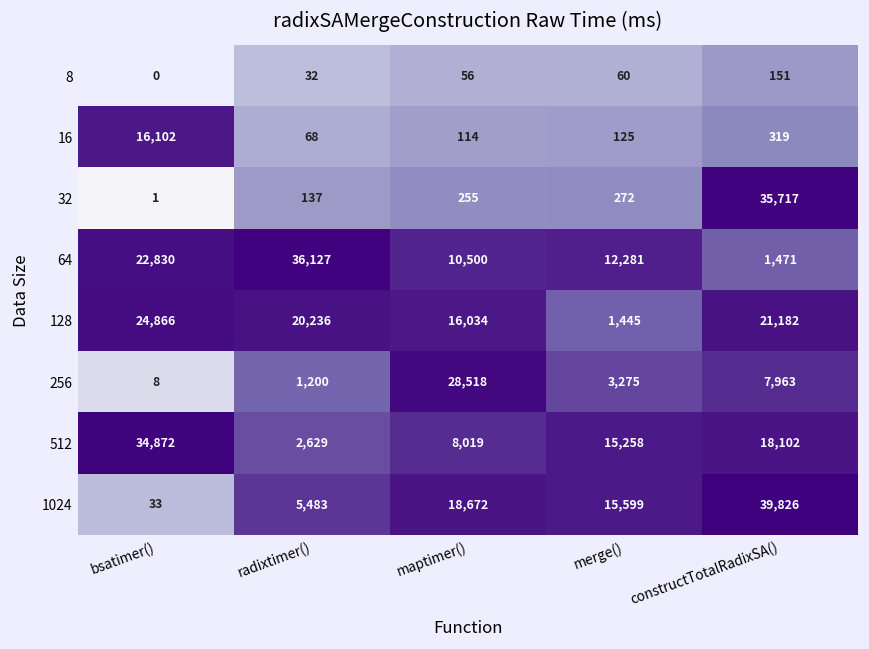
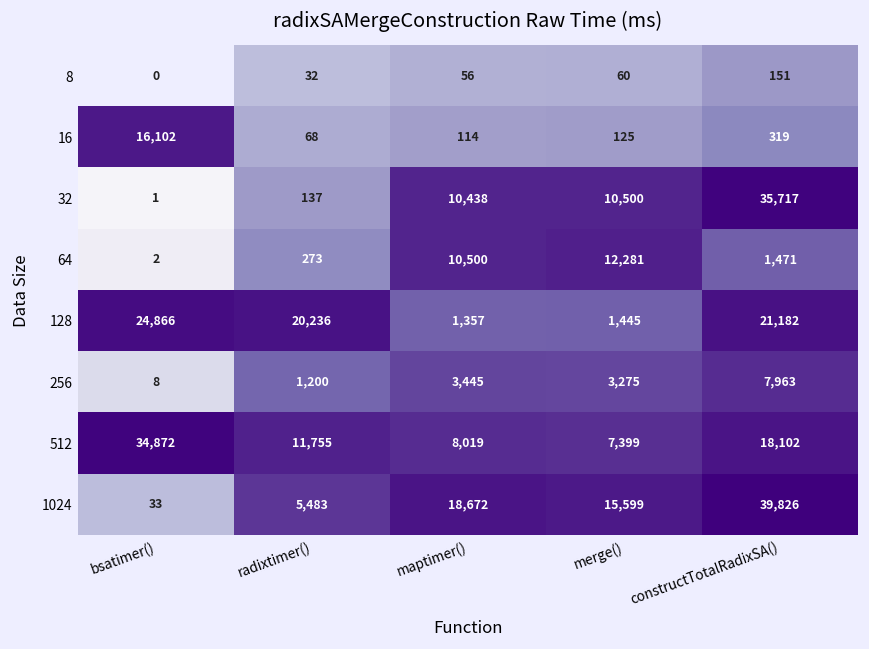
  {
    "8": {
      "bsatimer()": "0",
      "radixtimer()": "32",
      "maptimer()": "56",
      "merge()": "60",
      "constructTotalRadixSA()": "151"
    },
    "16": {
      "bsatimer()": "16,102",
      "radixtimer()": "68",
      "maptimer()": "114",
      "merge()": "125",
      "constructTotalRadixSA()": "319"
    },
    "32": {
      "bsatimer()": "1",
      "radixtimer()": "137",
-     "maptimer()": "255",
-     "merge()": "272",
+     "maptimer()": "10,438",
+     "merge()": "10,500",
      "constructTotalRadixSA()": "35,717"
    },
    "64": {
-     "bsatimer()": "22,830",
-     "radixtimer()": "36,127",
+     "bsatimer()": "2",
+     "radixtimer()": "273",
      "maptimer()": "10,500",
      "merge()": "12,281",
      "constructTotalRadixSA()": "1,471"
    },
    "128": {
      "bsatimer()": "24,866",
      "radixtimer()": "20,236",
-     "maptimer()": "16,034",
+     "maptimer()": "1,357",
      "merge()": "1,445",
      "constructTotalRadixSA()": "21,182"
    },
    "256": {
      "bsatimer()": "8",
      "radixtimer()": "1,200",
-     "maptimer()": "28,518",
+     "maptimer()": "3,445",
      "merge()": "3,275",
      "constructTotalRadixSA()": "7,963"
    },
    "512": {
      "bsatimer()": "34,872",
-     "radixtimer()": "2,629",
+     "radixtimer()": "11,755",
      "maptimer()": "8,019",
-     "merge()": "15,258",
+     "merge()": "7,399",
      "constructTotalRadixSA()": "18,102"
    },
    "1024": {
      "bsatimer()": "33",
      "radixtimer()": "5,483",
      "maptimer()": "18,672",
      "merge()": "15,599",
      "constructTotalRadixSA()": "39,826"
    }
  }
